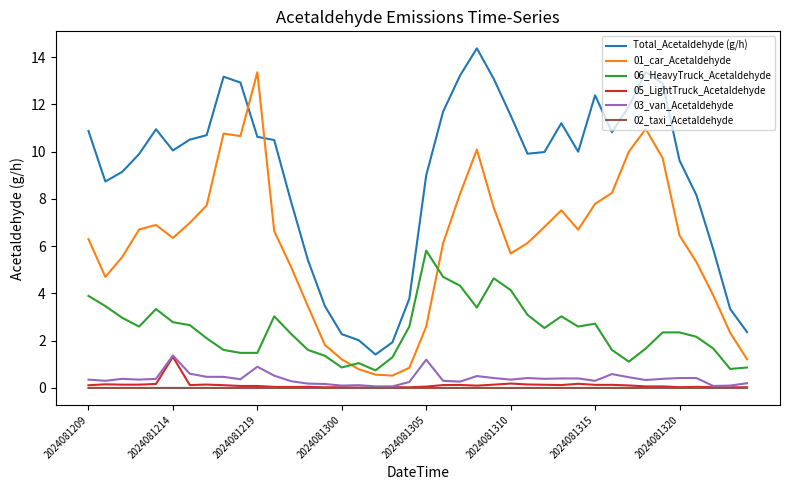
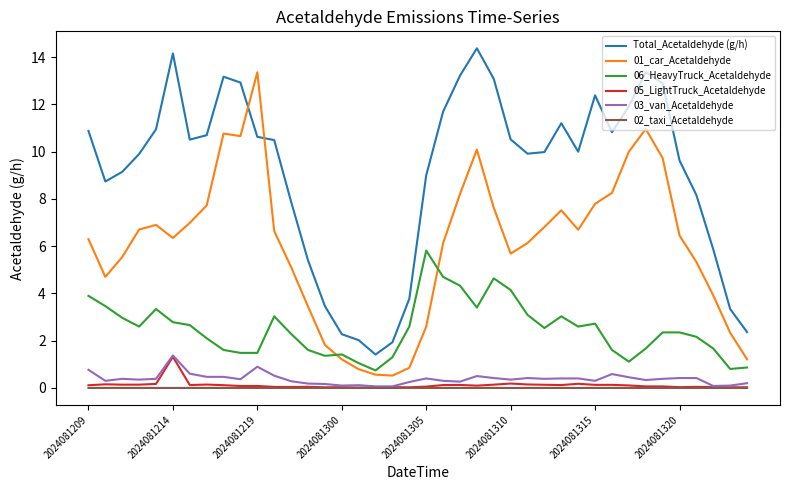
  {
    "Total_Acetaldehyde (g/h)": {
      "2024081209": 10.9,
-     "2024081214": 10.0,
+     "2024081214": 14.1,
      "2024081219": 10.6,
      "2024081300": 2.3,
      "2024081305": 9.0,
-     "2024081310": 11.5,
+     "2024081310": 10.5,
      "2024081315": 12.4,
      "2024081320": 9.6
    },
    "01_car_Acetaldehyde": {
      "2024081209": 6.3,
      "2024081214": 6.3,
      "2024081219": 13.4,
      "2024081300": 1.2,
      "2024081305": 2.6,
      "2024081310": 5.7,
      "2024081315": 7.8,
      "2024081320": 6.5
    },
    "06_HeavyTruck_Acetaldehyde": {
      "2024081209": 3.9,
      "2024081214": 2.8,
      "2024081219": 1.5,
-     "2024081300": 0.9,
+     "2024081300": 1.4,
      "2024081305": 5.8,
      "2024081310": 4.1,
      "2024081315": 2.7,
      "2024081320": 2.3
    },
    "05_LightTruck_Acetaldehyde": {
      "2024081209": 0.1,
      "2024081310": 0.2,
      "2024081315": 0.1
    },
    "03_van_Acetaldehyde": {
-     "2024081209": 0.4,
+     "2024081209": 0.8,
      "2024081219": 0.9,
-     "2024081305": 1.2,
+     "2024081305": 0.4,
      "2024081310": 0.4,
      "2024081315": 0.3,
      "2024081320": 0.4
    },
    "02_taxi_Acetaldehyde": {
      "2024081209": 0.0,
      "2024081214": 0.0,
      "2024081310": 0.0,
      "2024081315": 0.0
    }
  }
